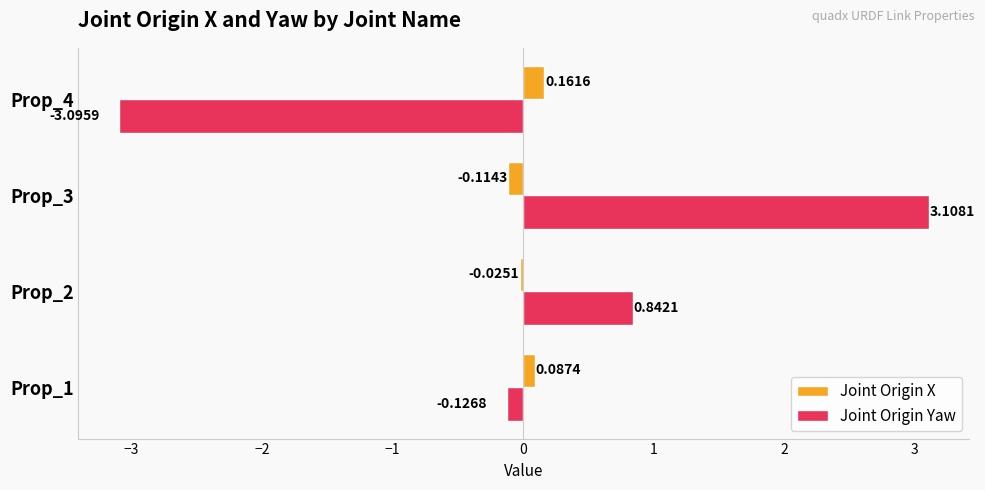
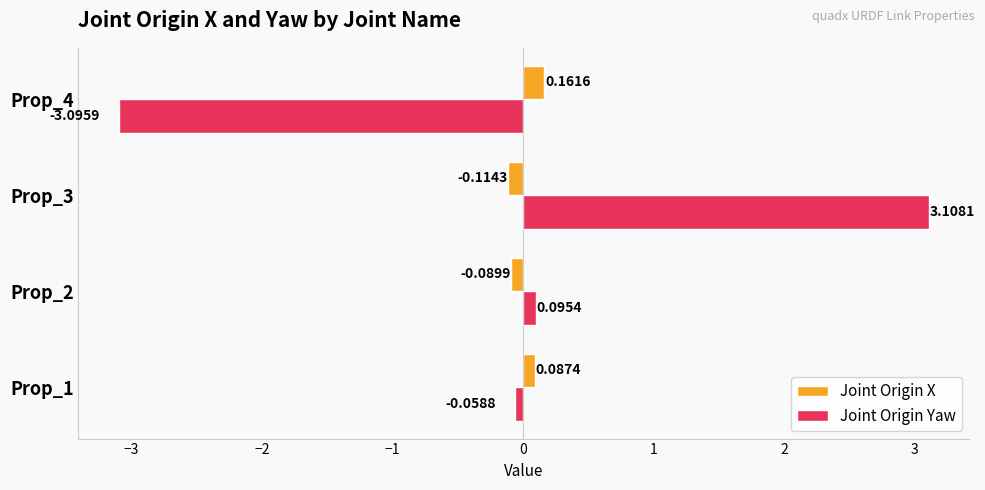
  {
    "Joint Origin X": {
      "Prop_4": 0.1616,
      "Prop_3": -0.1143,
-     "Prop_2": -0.0251,
+     "Prop_2": -0.0899,
      "Prop_1": 0.0874
    },
    "Joint Origin Yaw": {
      "Prop_4": -3.0959,
      "Prop_3": 3.1081,
-     "Prop_2": 0.8421,
-     "Prop_1": -0.1268
+     "Prop_2": 0.0954,
+     "Prop_1": -0.0588
    }
  }
